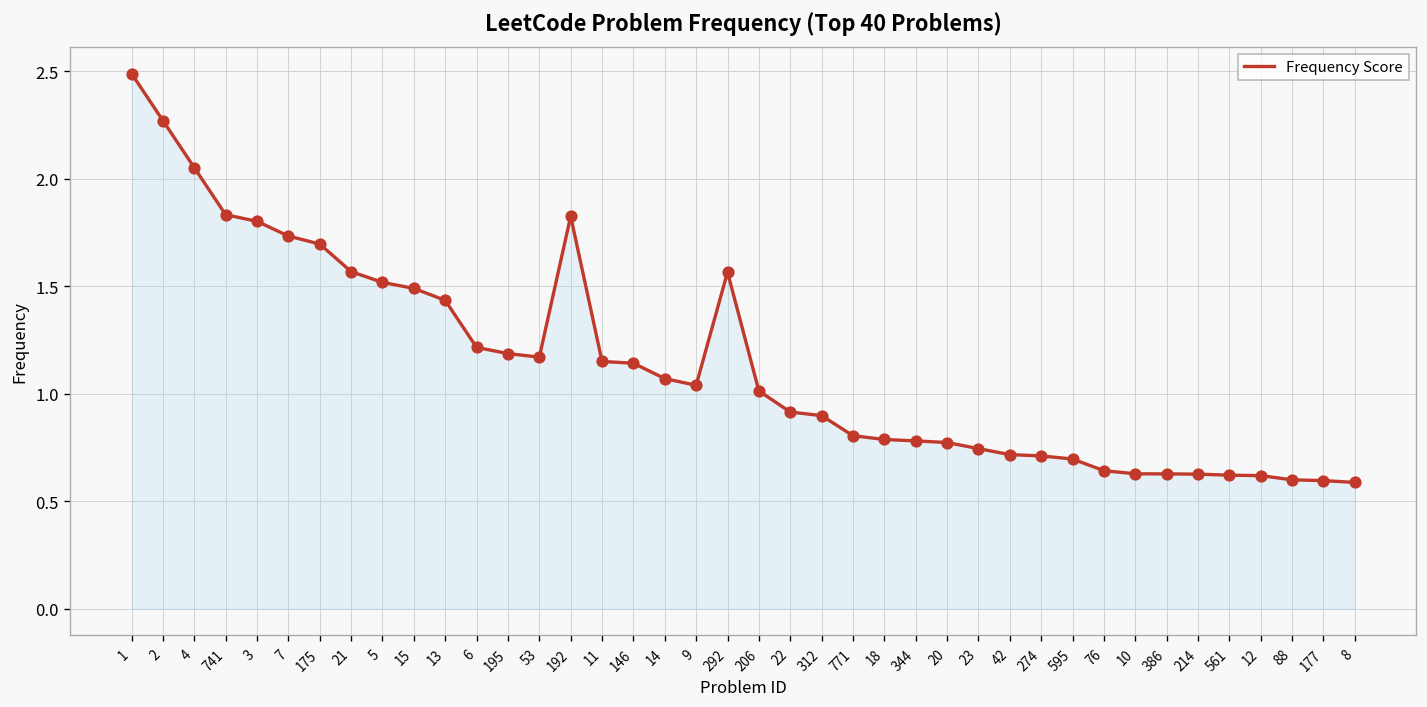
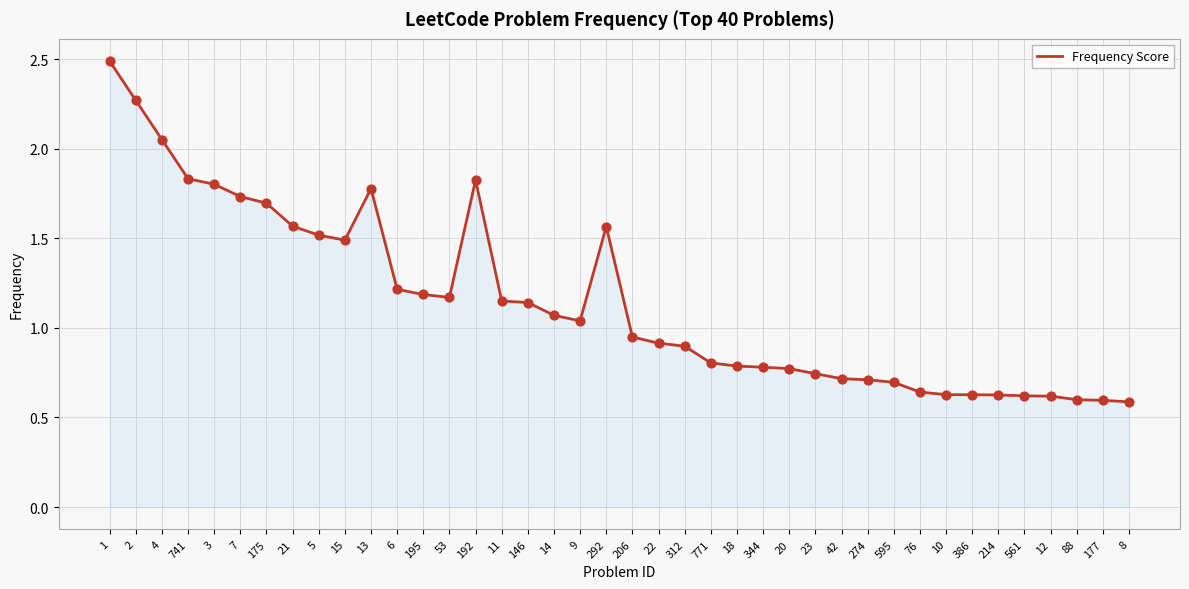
  {
    "1": 2.49,
    "2": 2.27,
    "4": 2.05,
    "741": 1.83,
    "3": 1.80,
    "7": 1.73,
    "175": 1.70,
    "21": 1.57,
    "5": 1.52,
    "15": 1.49,
-   "13": 1.43,
+   "13": 1.78,
    "6": 1.22,
    "195": 1.19,
    "53": 1.17,
    "192": 1.83,
    "11": 1.15,
    "146": 1.14,
    "14": 1.07,
    "9": 1.04,
    "292": 1.57,
-   "206": 1.01,
+   "206": 0.95,
    "22": 0.91,
    "312": 0.90,
    "771": 0.80,
    "18": 0.79,
    "344": 0.78,
    "20": 0.77,
    "23": 0.74,
    "42": 0.72,
    "274": 0.71,
    "595": 0.70,
    "76": 0.64,
    "10": 0.63,
    "386": 0.63,
    "214": 0.63,
    "561": 0.62,
    "12": 0.62,
    "88": 0.60,
    "177": 0.60,
    "8": 0.59
  }
